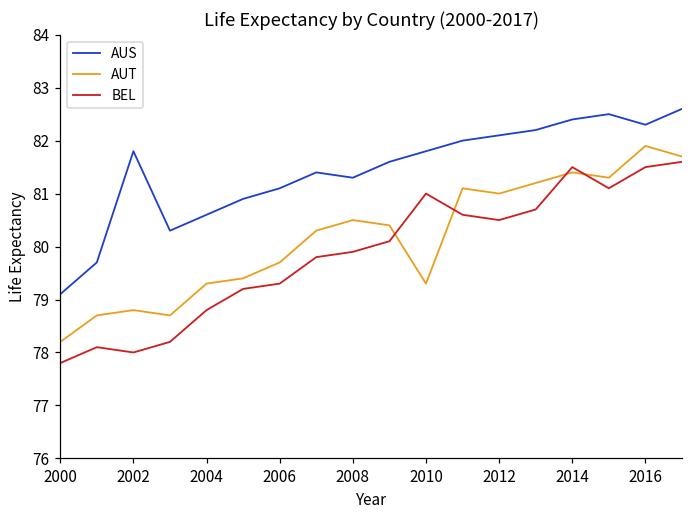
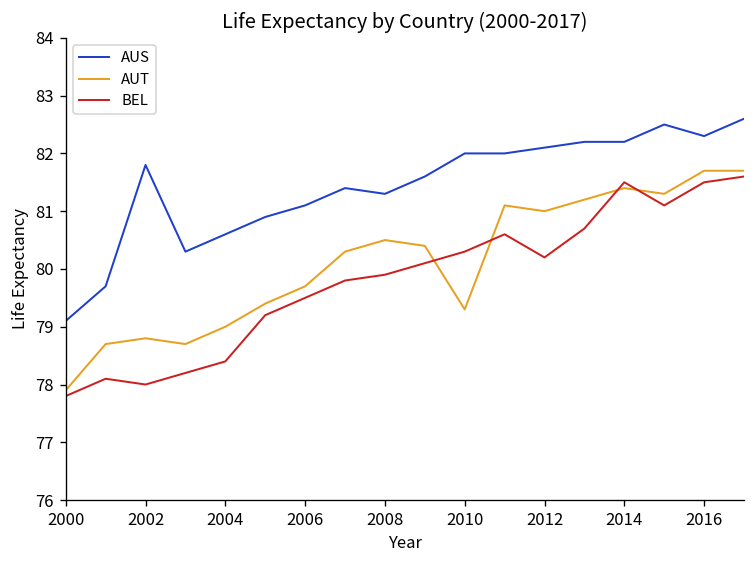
  {
    "AUS": {
      "2000": 79.1,
      "2002": 81.8,
      "2004": 80.6,
      "2006": 81.1,
      "2008": 81.3,
-     "2010": 81.8,
+     "2010": 82.0,
      "2012": 82.1,
-     "2014": 82.4,
+     "2014": 82.2,
      "2016": 82.3
    },
    "AUT": {
-     "2000": 78.2,
+     "2000": 77.9,
      "2002": 78.8,
-     "2004": 79.3,
+     "2004": 79.0,
      "2006": 79.7,
      "2008": 80.5,
      "2010": 79.3,
      "2012": 81.0,
      "2014": 81.4,
-     "2016": 81.9
+     "2016": 81.7
    },
    "BEL": {
      "2000": 77.8,
      "2002": 78.0,
-     "2004": 78.8,
-     "2006": 79.3,
+     "2004": 78.4,
+     "2006": 79.5,
      "2008": 79.9,
-     "2010": 81.0,
-     "2012": 80.5,
+     "2010": 80.3,
+     "2012": 80.2,
      "2014": 81.5,
      "2016": 81.5
    }
  }
